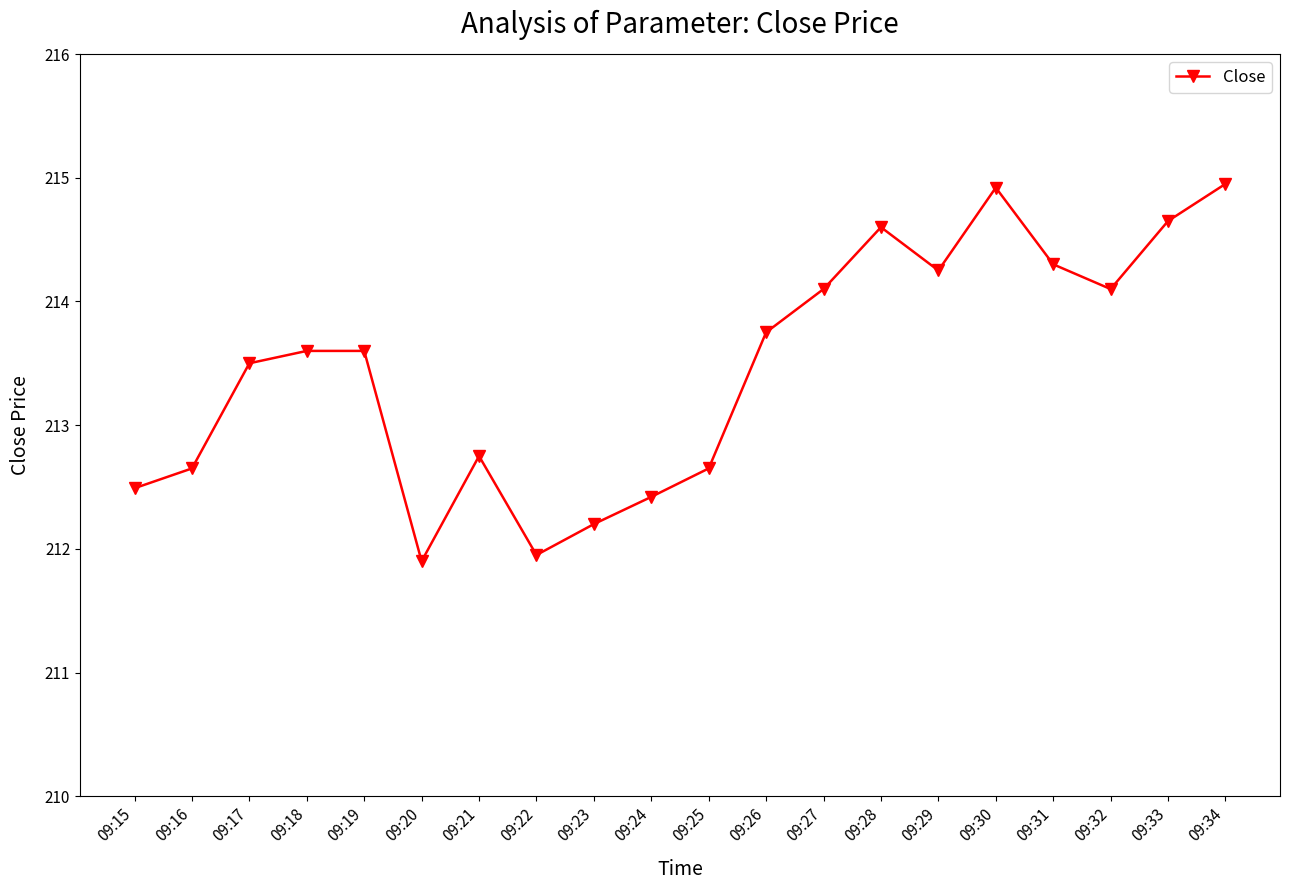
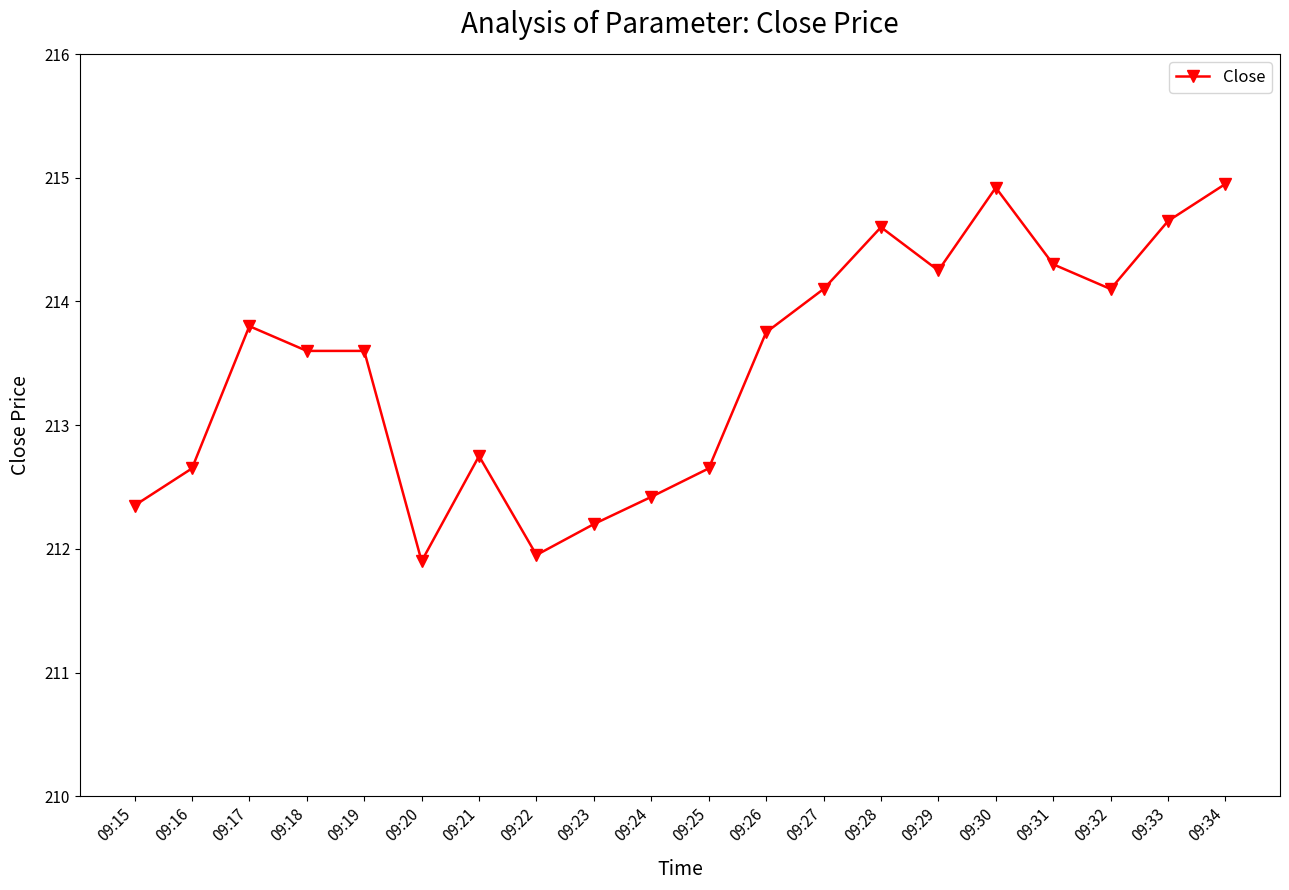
  {
-   "09:15": 212.49,
+   "09:15": 212.35,
    "09:16": 212.65,
-   "09:17": 213.5,
+   "09:17": 213.8,
    "09:18": 213.60,
    "09:19": 213.60,
    "09:20": 211.90,
    "09:21": 212.75,
    "09:22": 211.95,
    "09:23": 212.20,
    "09:24": 212.42,
    "09:25": 212.65,
    "09:26": 213.75,
    "09:27": 214.10,
    "09:28": 214.60,
    "09:29": 214.25,
    "09:30": 214.92,
    "09:31": 214.30,
    "09:32": 214.10,
    "09:33": 214.65,
    "09:34": 214.95
  }
